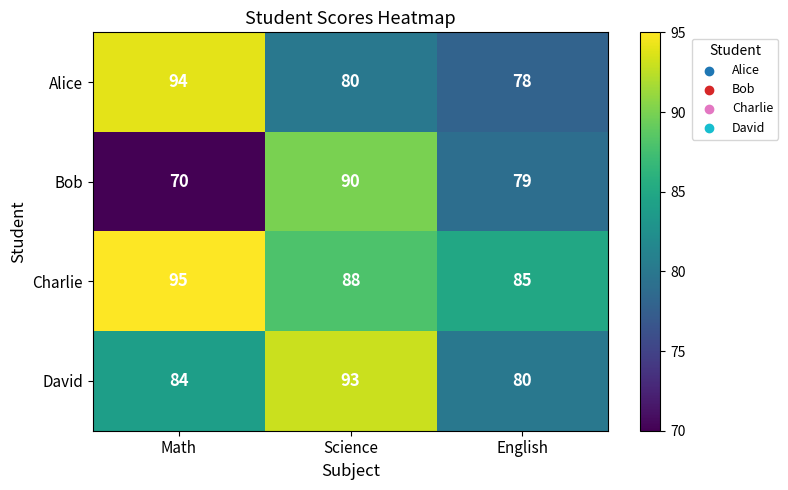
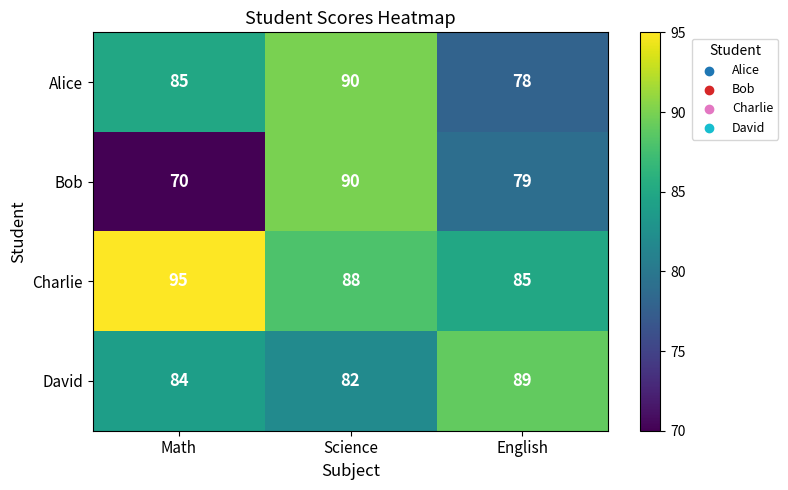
  {
    "Alice": {
-     "Math": 94,
-     "Science": 80,
+     "Math": 85,
+     "Science": 90,
      "English": 78
    },
    "Bob": {
      "Math": 70,
      "Science": 90,
      "English": 79
    },
    "Charlie": {
      "Math": 95,
      "Science": 88,
      "English": 85
    },
    "David": {
      "Math": 84,
-     "Science": 93,
-     "English": 80
+     "Science": 82,
+     "English": 89
    }
  }
